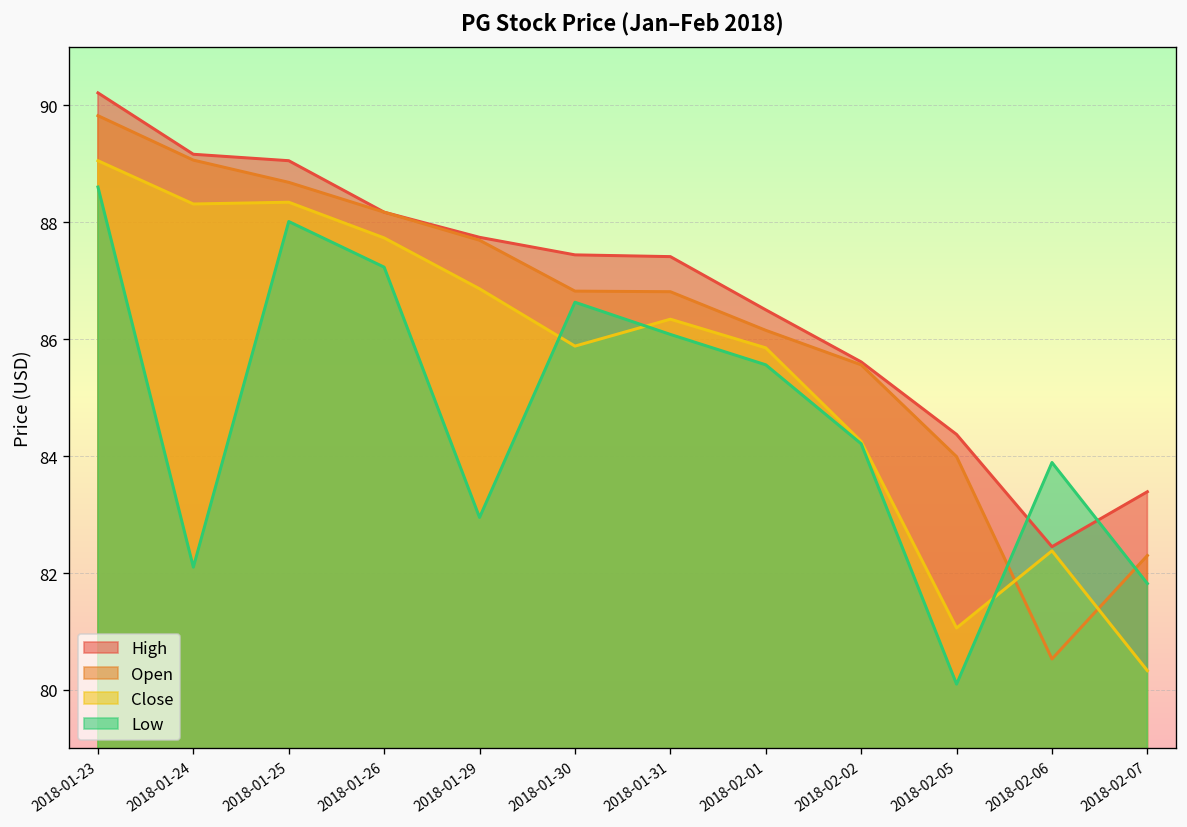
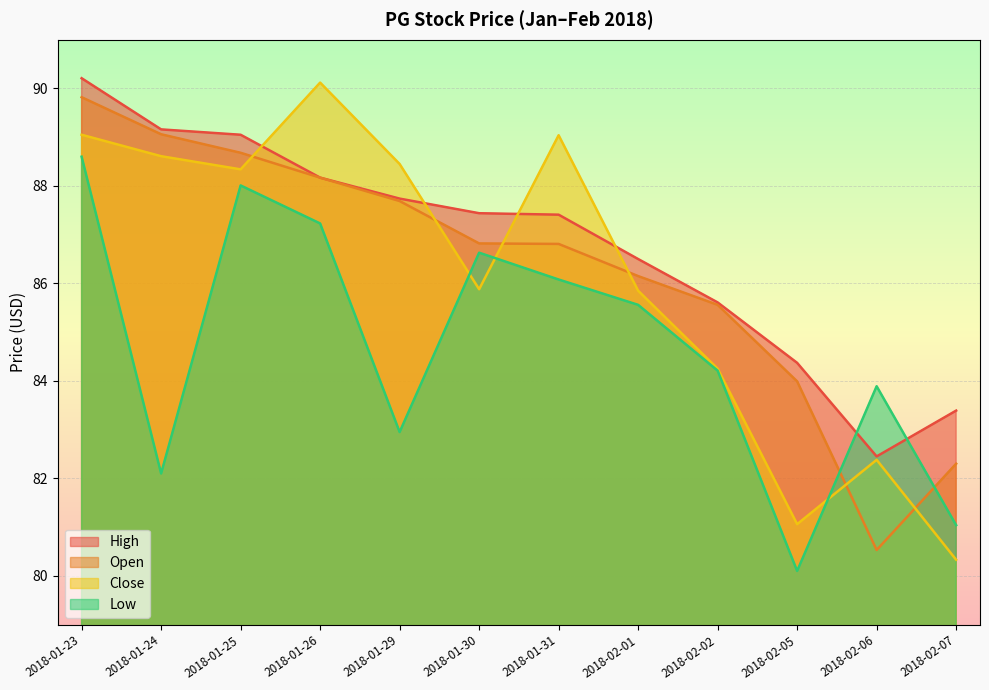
  {
    "Close": {
      "2018-01-23": 89.1,
-     "2018-01-24": 88.3,
+     "2018-01-24": 88.6,
      "2018-01-25": 88.3,
-     "2018-01-26": 87.7,
-     "2018-01-29": 86.9,
+     "2018-01-26": 90.1,
+     "2018-01-29": 88.5,
      "2018-01-30": 85.9,
-     "2018-01-31": 86.3,
+     "2018-01-31": 89.0,
      "2018-02-01": 85.9,
      "2018-02-05": 81.1,
      "2018-02-06": 82.4,
      "2018-02-07": 80.3
    },
    "Low": {
      "2018-01-23": 88.6,
      "2018-01-24": 82.1,
      "2018-01-25": 88.0,
      "2018-01-26": 87.2,
      "2018-01-29": 83.0,
      "2018-01-30": 86.6,
      "2018-01-31": 86.1,
      "2018-02-01": 85.6,
      "2018-02-05": 80.1,
      "2018-02-06": 83.9,
-     "2018-02-07": 81.8
+     "2018-02-07": 81.0
    }
  }
